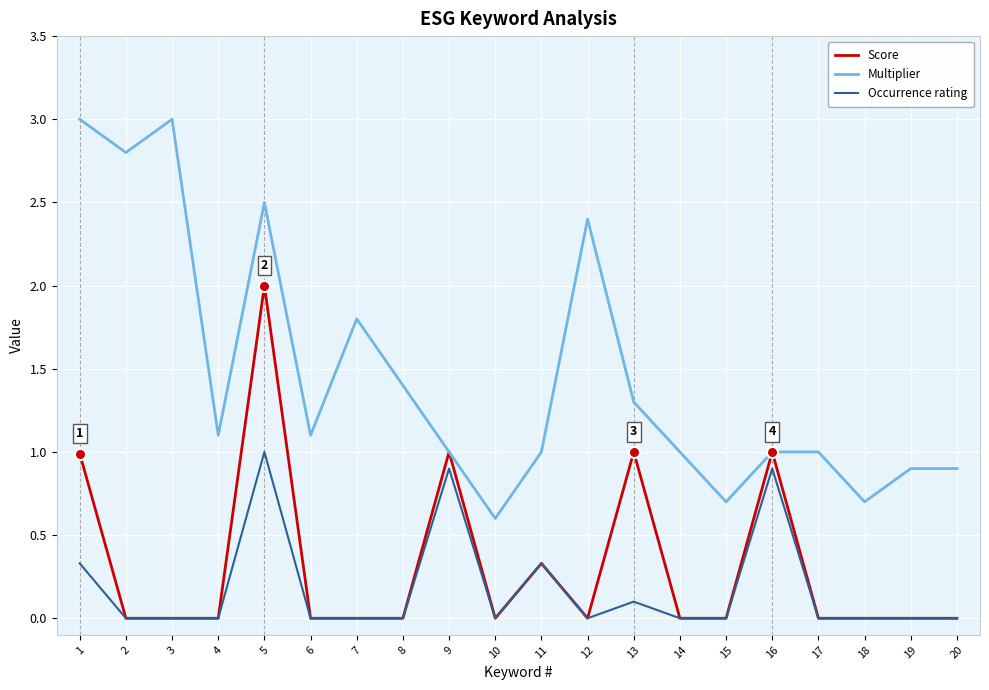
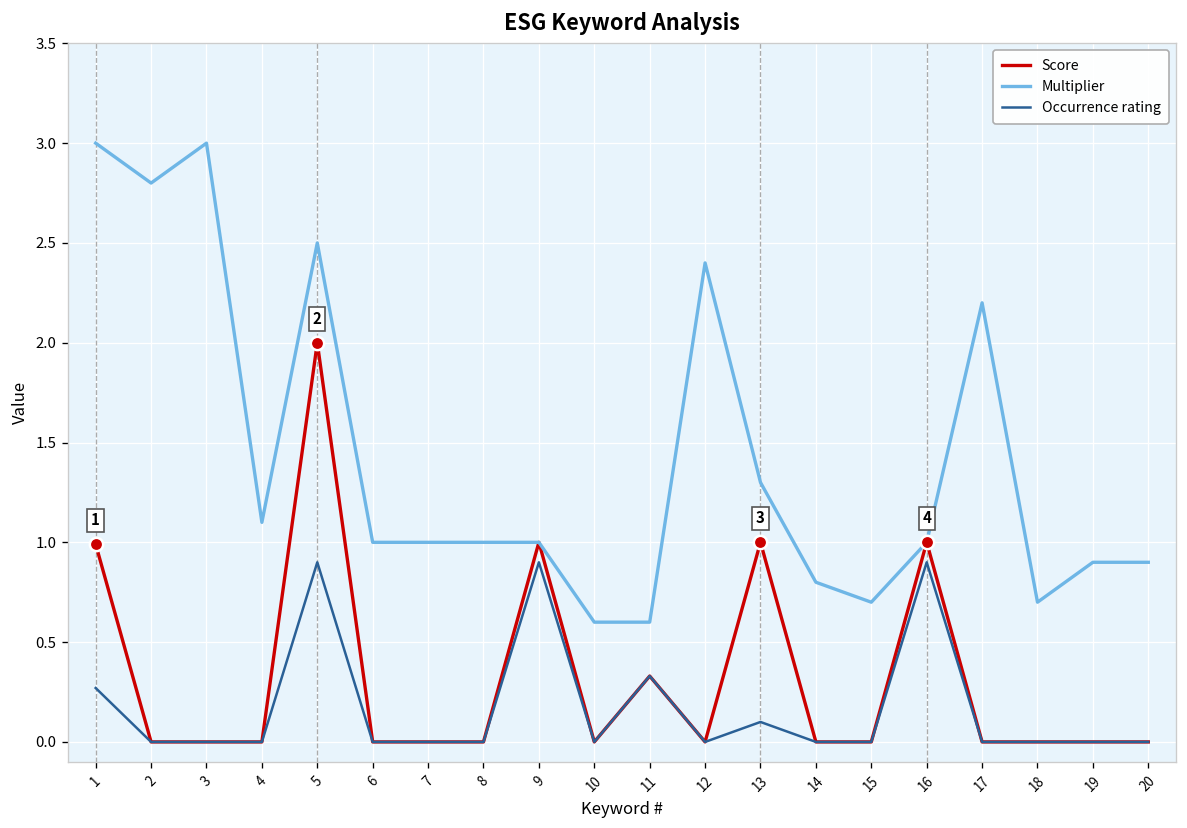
  {
    "Multiplier": {
      "1": 3.0,
      "2": 2.8,
      "3": 3.0,
      "4": 1.1,
      "5": 2.5,
-     "6": 1.1,
-     "7": 1.8,
-     "8": 1.4,
+     "6": 1.0,
+     "7": 1.0,
+     "8": 1.0,
      "10": 0.6,
-     "11": 1.0,
+     "11": 0.6,
      "12": 2.4,
      "13": 1.3,
-     "14": 1.0,
+     "14": 0.8,
      "15": 0.7,
-     "17": 1.0,
+     "17": 2.2,
      "18": 0.7,
      "19": 0.9,
      "20": 0.9
    },
    "Occurrence rating": {
-     "1": 0.33,
-     "5": 1.0,
+     "1": 0.27,
+     "5": 0.9,
      "9": 0.90,
      "13": 0.10,
      "16": 0.90
    }
  }
